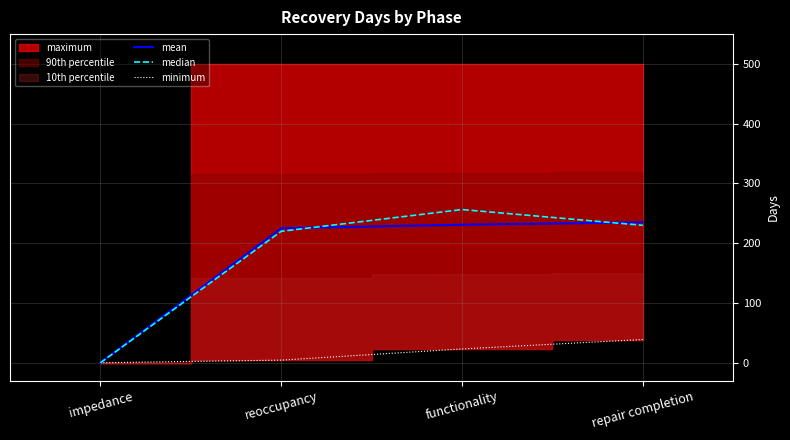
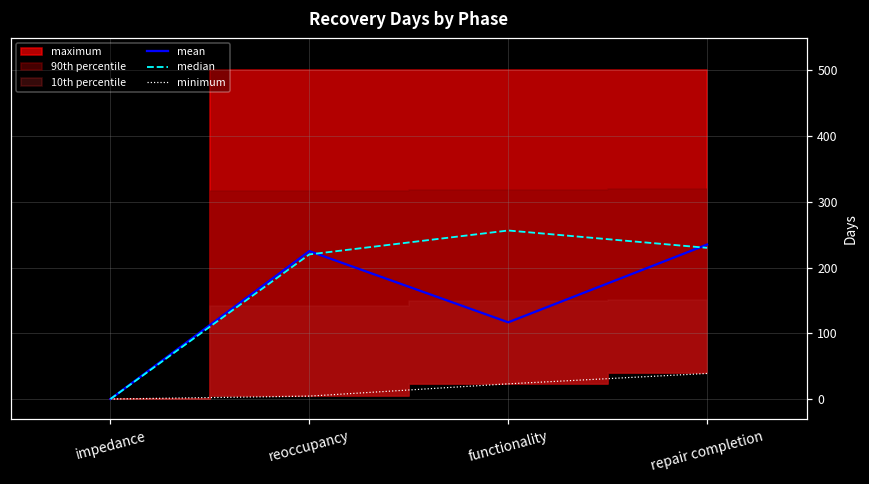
  {
    "mean": {
      "reoccupancy": 230,
-     "functionality": 230,
+     "functionality": 120,
      "repair completion": 240
    },
    "median": {
      "reoccupancy": 220,
      "functionality": 260,
      "repair completion": 230
    },
    "minimum": {
      "reoccupancy": 0,
      "functionality": 20,
      "repair completion": 40
    }
  }
